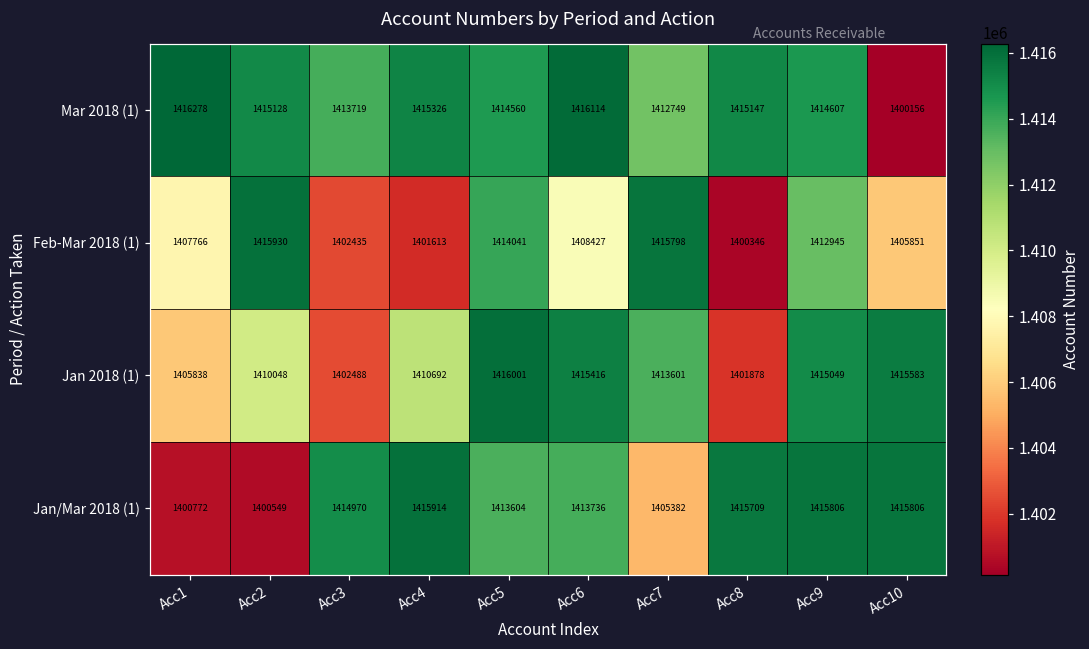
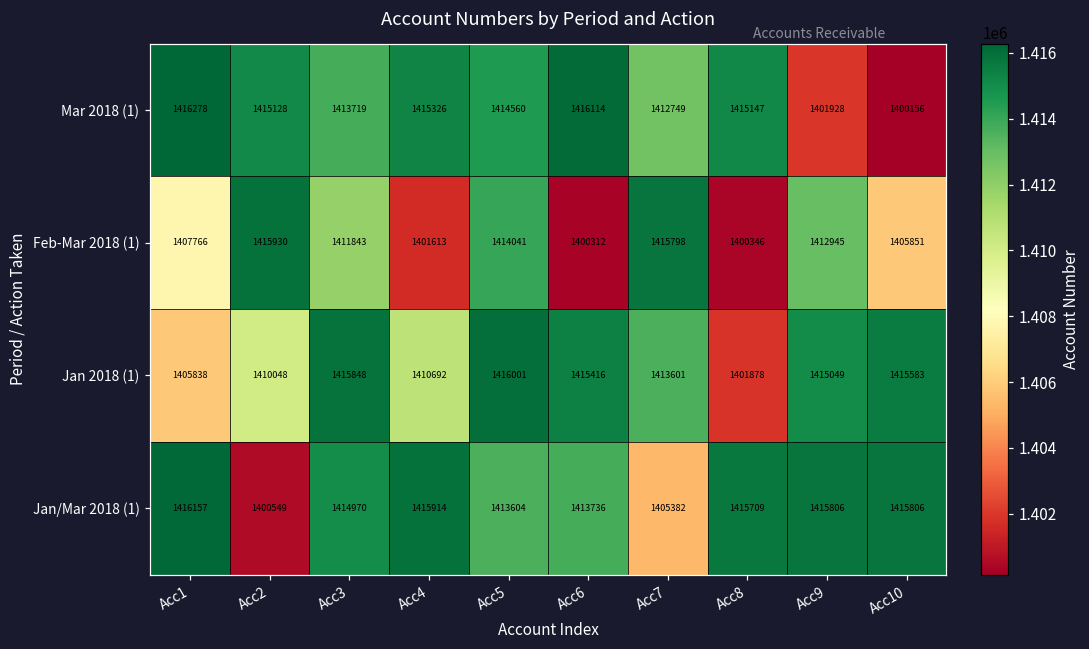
  {
    "Mar 2018 (1)": {
      "Acc1": 1416278,
      "Acc2": 1415128,
      "Acc3": 1413719,
      "Acc4": 1415326,
      "Acc5": 1414560,
      "Acc6": 1416114,
      "Acc7": 1412749,
      "Acc8": 1415147,
-     "Acc9": 1414607,
+     "Acc9": 1401928,
      "Acc10": 1400156
    },
    "Feb-Mar 2018 (1)": {
      "Acc1": 1407766,
      "Acc2": 1415930,
-     "Acc3": 1402435,
+     "Acc3": 1411843,
      "Acc4": 1401613,
      "Acc5": 1414041,
-     "Acc6": 1408427,
+     "Acc6": 1400312,
      "Acc7": 1415798,
      "Acc8": 1400346,
      "Acc9": 1412945,
      "Acc10": 1405851
    },
    "Jan 2018 (1)": {
      "Acc1": 1405838,
      "Acc2": 1410048,
-     "Acc3": 1402488,
+     "Acc3": 1415848,
      "Acc4": 1410692,
      "Acc5": 1416001,
      "Acc6": 1415416,
      "Acc7": 1413601,
      "Acc8": 1401878,
      "Acc9": 1415049,
      "Acc10": 1415583
    },
    "Jan/Mar 2018 (1)": {
-     "Acc1": 1400772,
+     "Acc1": 1416157,
      "Acc2": 1400549,
      "Acc3": 1414970,
      "Acc4": 1415914,
      "Acc5": 1413604,
      "Acc6": 1413736,
      "Acc7": 1405382,
      "Acc8": 1415709,
      "Acc9": 1415806,
      "Acc10": 1415806
    }
  }
